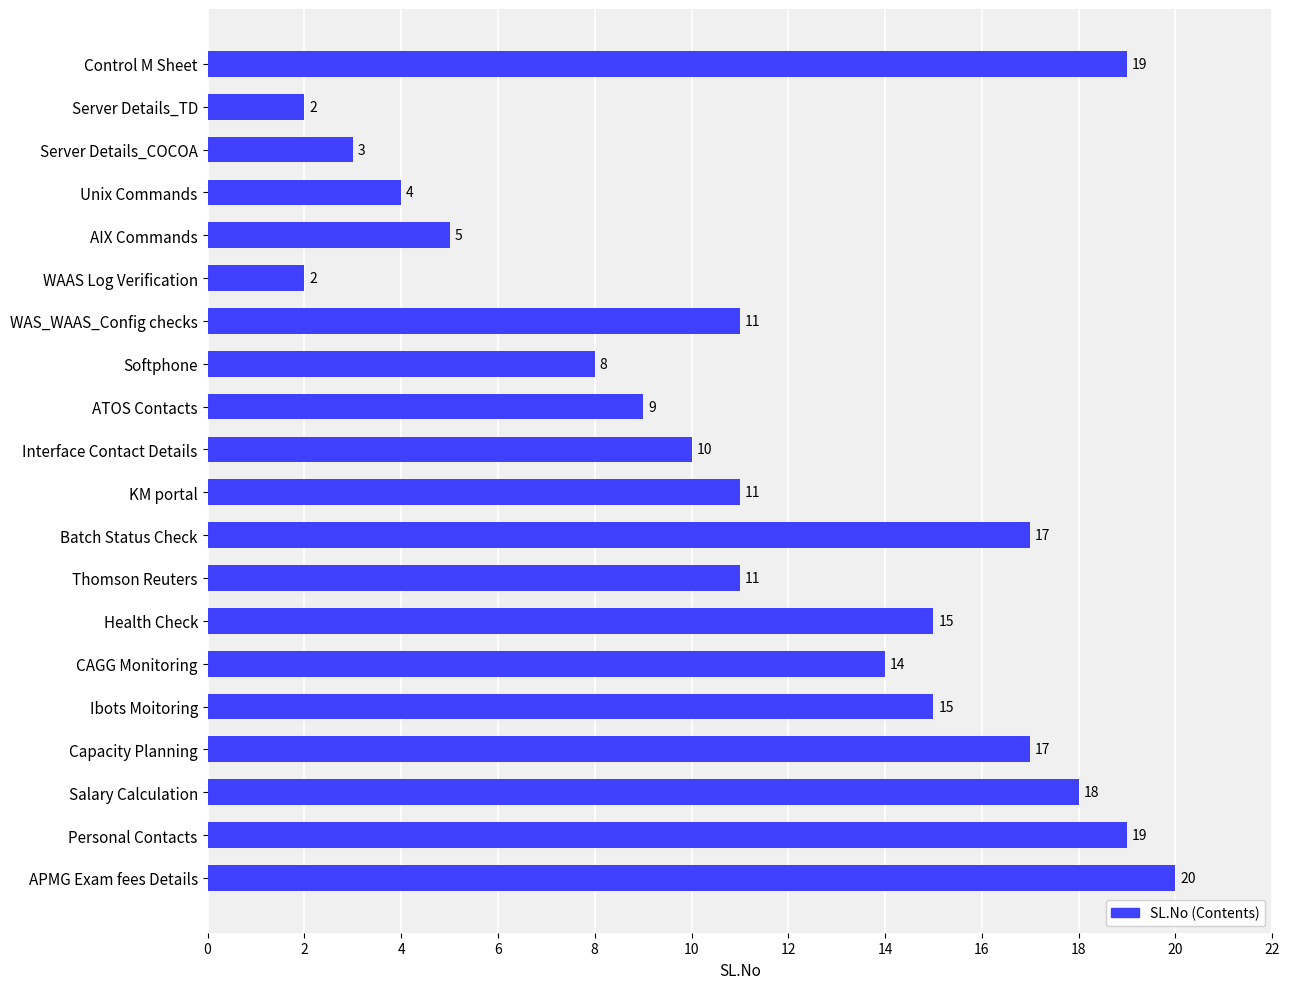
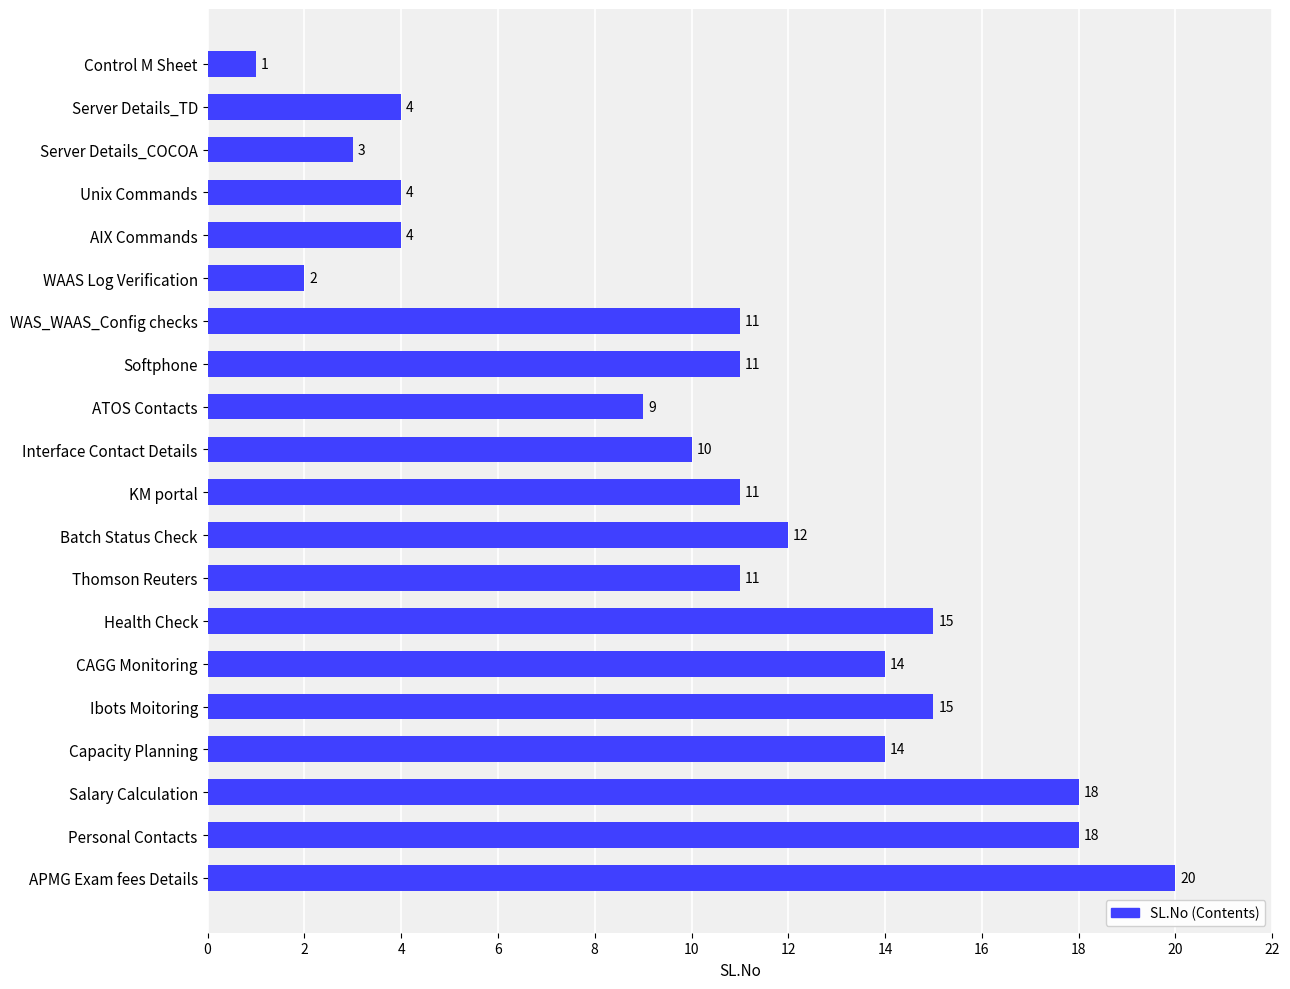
  {
-   "Control M Sheet": 19,
-   "Server Details_TD": 2,
+   "Control M Sheet": 1,
+   "Server Details_TD": 4,
    "Server Details_COCOA": 3,
    "Unix Commands": 4,
-   "AIX Commands": 5,
+   "AIX Commands": 4,
    "WAAS Log Verification": 2,
    "WAS_WAAS_Config checks": 11,
-   "Softphone": 8,
+   "Softphone": 11,
    "ATOS Contacts": 9,
    "Interface Contact Details": 10,
    "KM portal": 11,
-   "Batch Status Check": 17,
+   "Batch Status Check": 12,
    "Thomson Reuters": 11,
    "Health Check": 15,
    "CAGG Monitoring": 14,
    "Ibots Moitoring": 15,
-   "Capacity Planning": 17,
+   "Capacity Planning": 14,
    "Salary Calculation": 18,
-   "Personal Contacts": 19,
+   "Personal Contacts": 18,
    "APMG Exam fees Details": 20
  }
